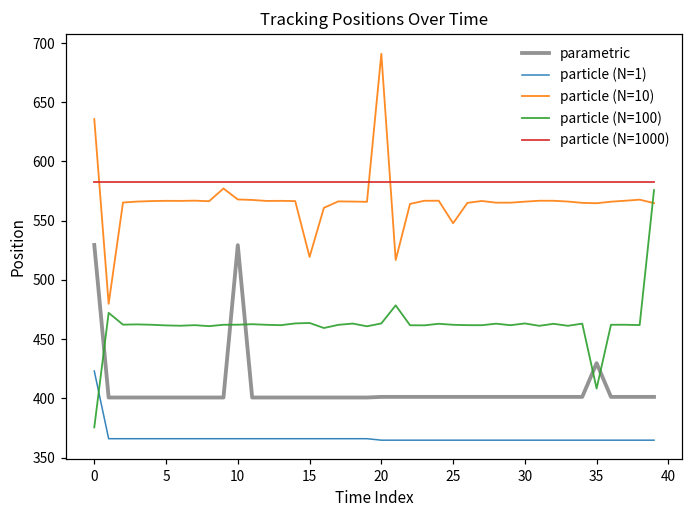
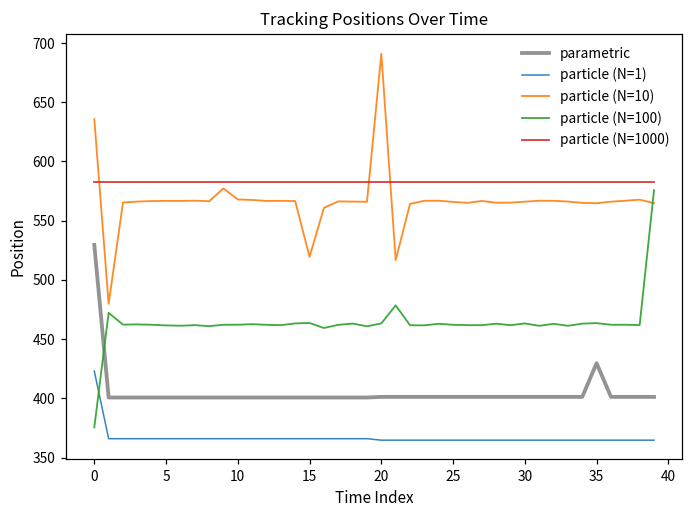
  {
    "parametric": {
      "0": 530,
      "5": 401,
-     "10": 529,
+     "10": 401,
      "15": 401,
      "20": 401,
      "25": 401,
      "30": 401,
      "35": 430
    },
    "particle (N=1)": {
      "0": 423,
      "5": 366,
      "10": 366,
      "15": 366,
      "20": 365,
      "25": 365,
      "30": 365,
      "35": 365
    },
    "particle (N=10)": {
      "0": 636,
      "5": 567,
      "10": 568,
      "15": 519,
      "20": 691,
-     "25": 548,
+     "25": 566,
      "30": 566,
      "35": 565
    },
    "particle (N=100)": {
      "0": 375,
      "5": 462,
      "10": 462,
      "15": 464,
      "20": 463,
      "25": 462,
      "30": 463,
-     "35": 408
+     "35": 463
    },
    "particle (N=1000)": {
      "0": 583,
      "5": 583,
      "10": 583,
      "15": 583,
      "20": 583,
      "25": 583,
      "30": 583,
      "35": 583
    }
  }
